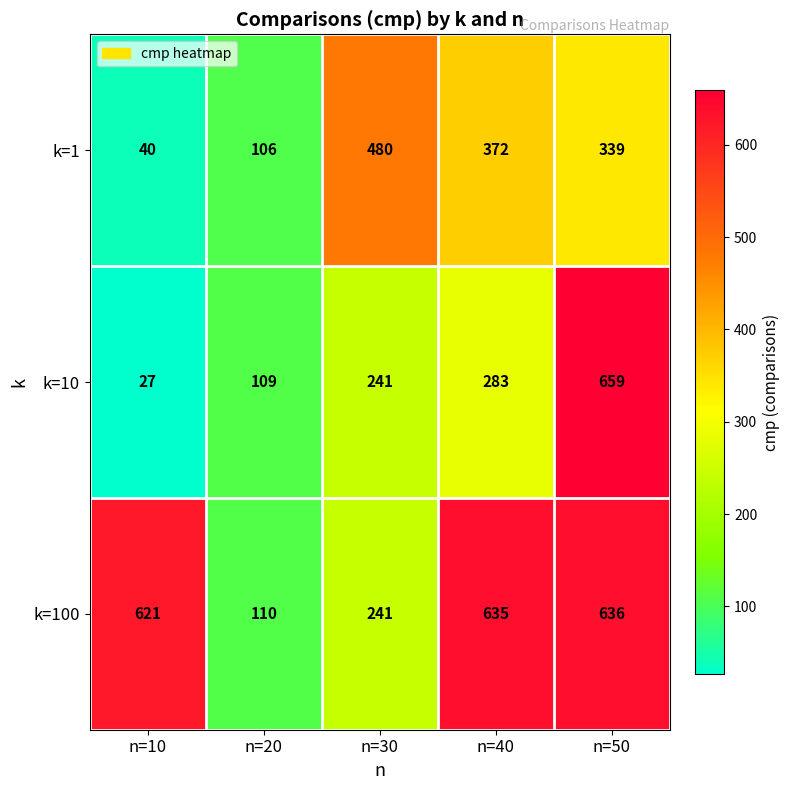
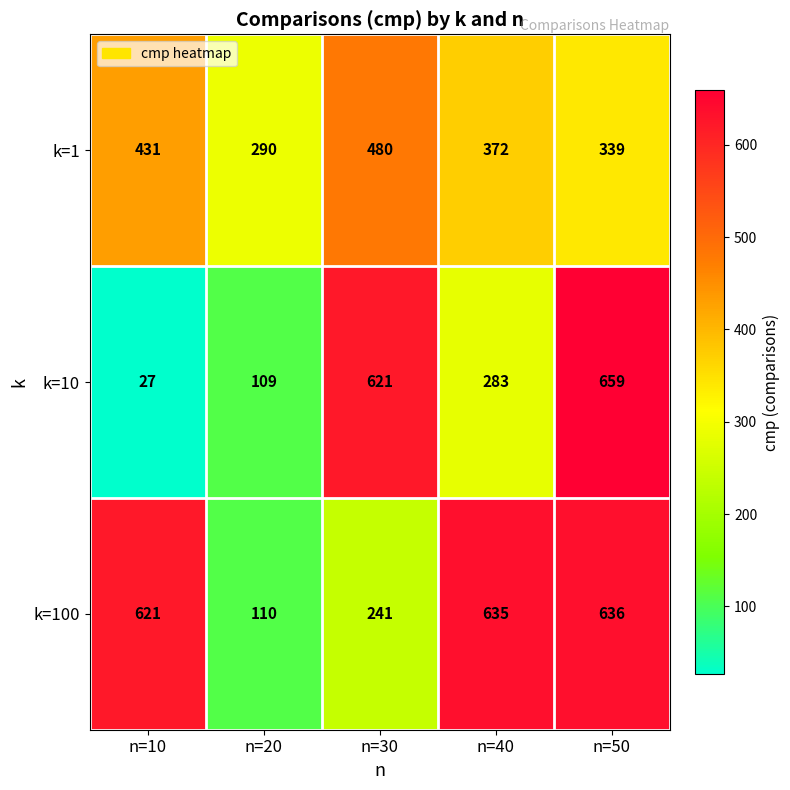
  {
    "k=1": {
-     "n=10": 40,
-     "n=20": 106,
+     "n=10": 431,
+     "n=20": 290,
      "n=30": 480,
      "n=40": 372,
      "n=50": 339
    },
    "k=10": {
      "n=10": 27,
      "n=20": 109,
-     "n=30": 241,
+     "n=30": 621,
      "n=40": 283,
      "n=50": 659
    },
    "k=100": {
      "n=10": 621,
      "n=20": 110,
      "n=30": 241,
      "n=40": 635,
      "n=50": 636
    }
  }
